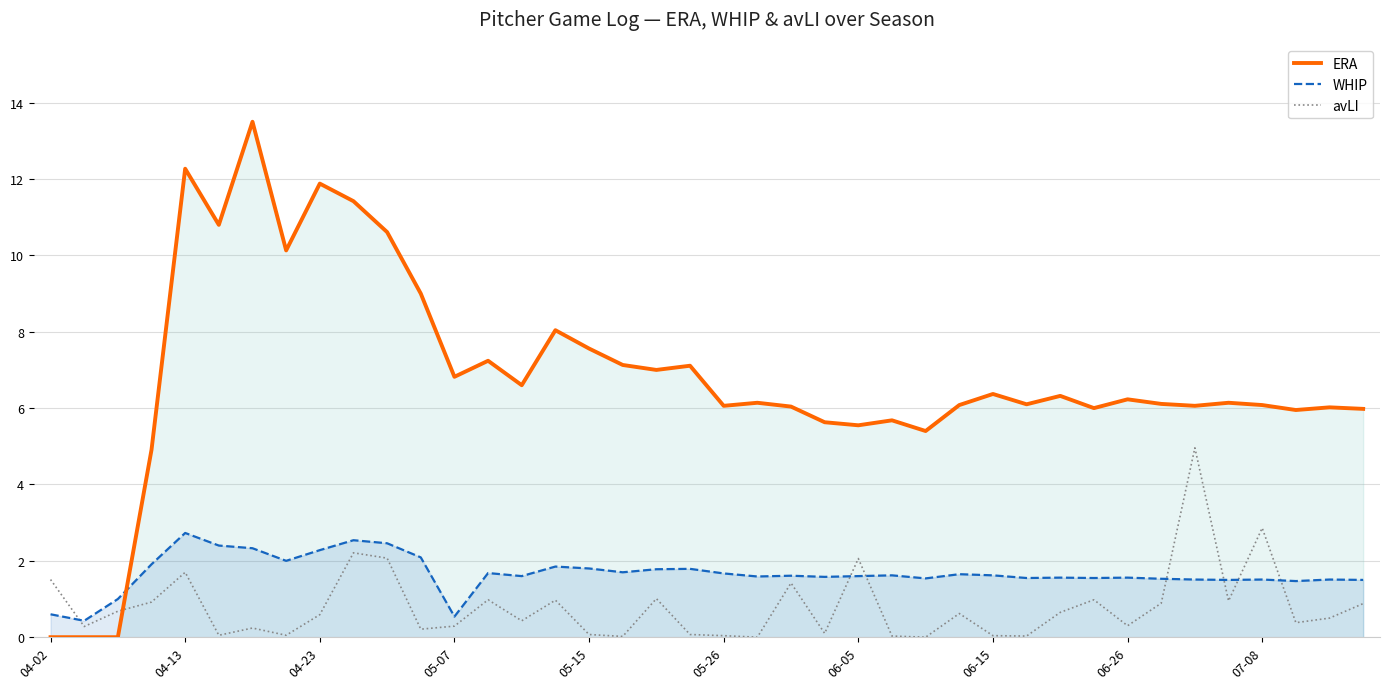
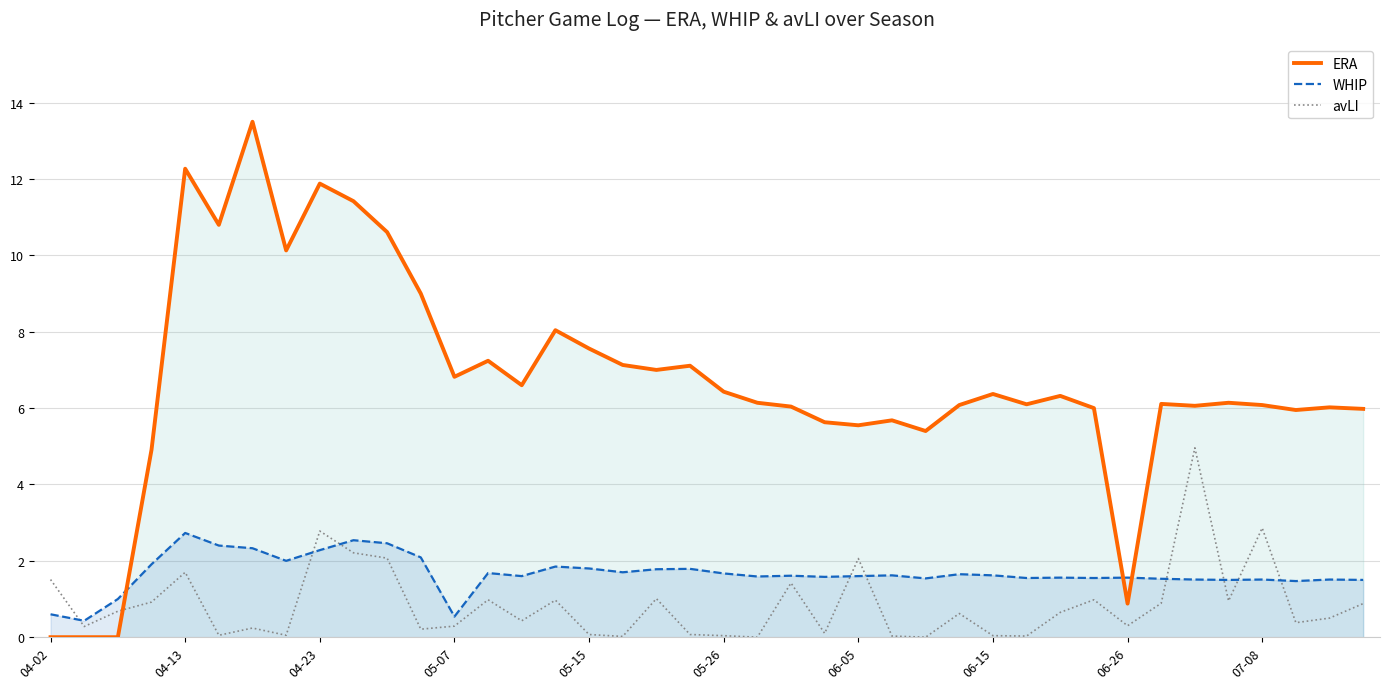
  {
    "ERA": {
      "04-02": 0.0,
      "04-13": 12.3,
      "04-23": 11.9,
      "05-07": 6.8,
      "05-15": 7.6,
-     "05-26": 6.1,
+     "05-26": 6.4,
      "06-05": 5.6,
      "06-15": 6.4,
-     "06-26": 6.2,
+     "06-26": 0.9,
      "07-08": 6.1
    },
    "WHIP": {
      "04-02": 0.6,
      "04-13": 2.7,
      "04-23": 2.3,
      "05-07": 0.5,
      "05-15": 1.8,
      "05-26": 1.7,
      "06-05": 1.6,
      "06-15": 1.6,
      "06-26": 1.6,
      "07-08": 1.5
    },
    "avLI": {
      "04-02": 1.5,
      "04-13": 1.7,
-     "04-23": 0.6,
+     "04-23": 2.8,
      "05-07": 0.3,
      "05-15": 0.1,
      "05-26": 0.0,
      "06-05": 2.1,
      "06-15": 0.0,
      "06-26": 0.3,
      "07-08": 2.9
    }
  }
